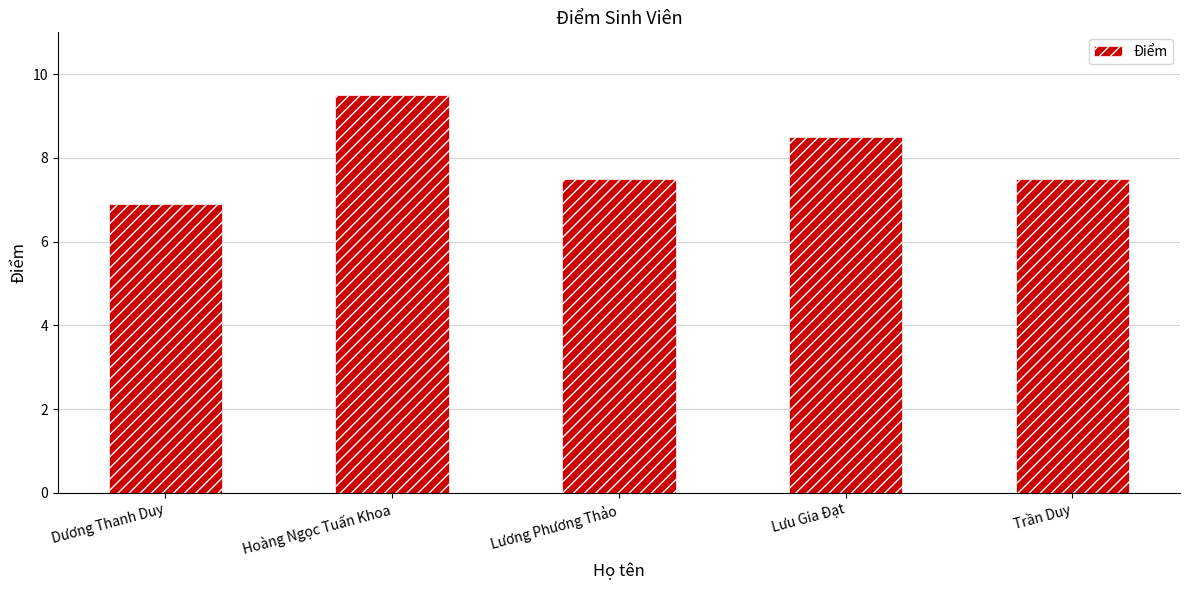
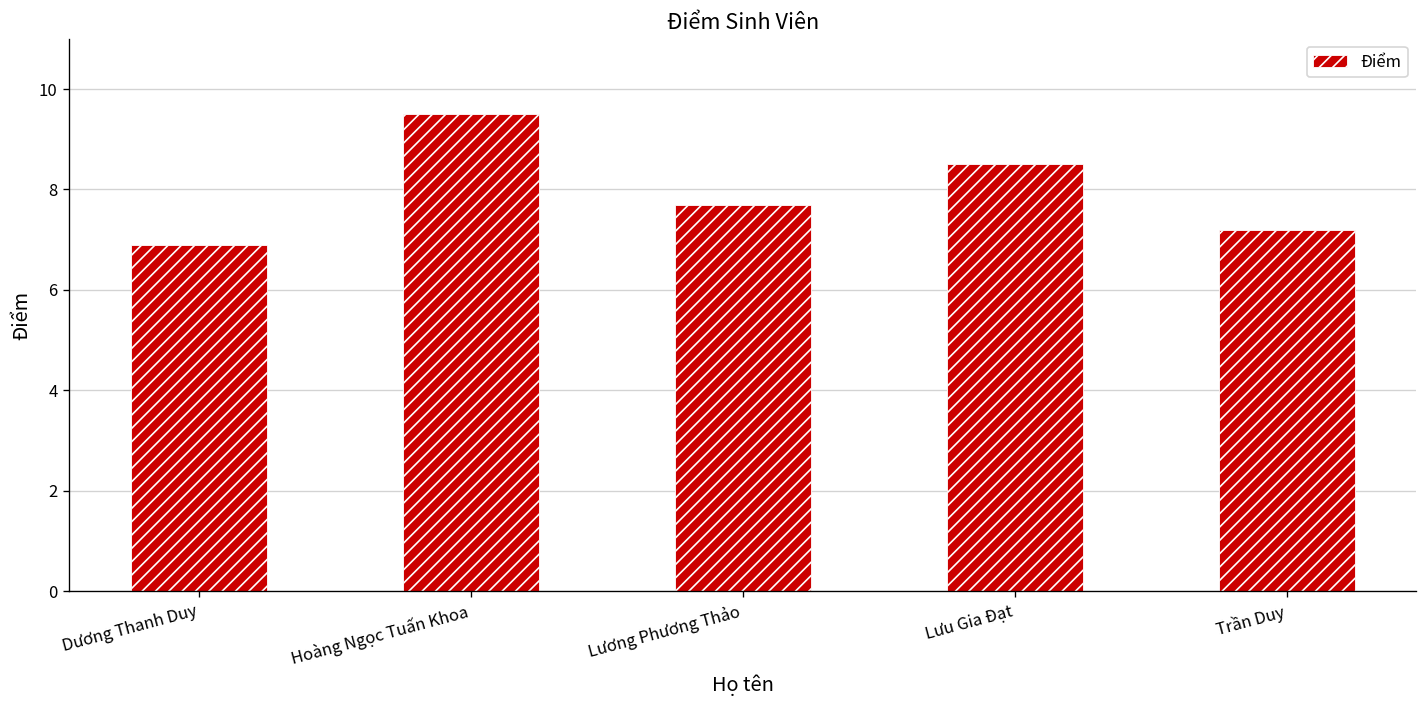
  {
    "Dương Thanh Duy": 6.9,
    "Hoàng Ngọc Tuấn Khoa": 9.5,
-   "Lương Phương Thảo": 7.5,
+   "Lương Phương Thảo": 7.7,
    "Lưu Gia Đạt": 8.5,
-   "Trần Duy": 7.5
+   "Trần Duy": 7.2
  }
